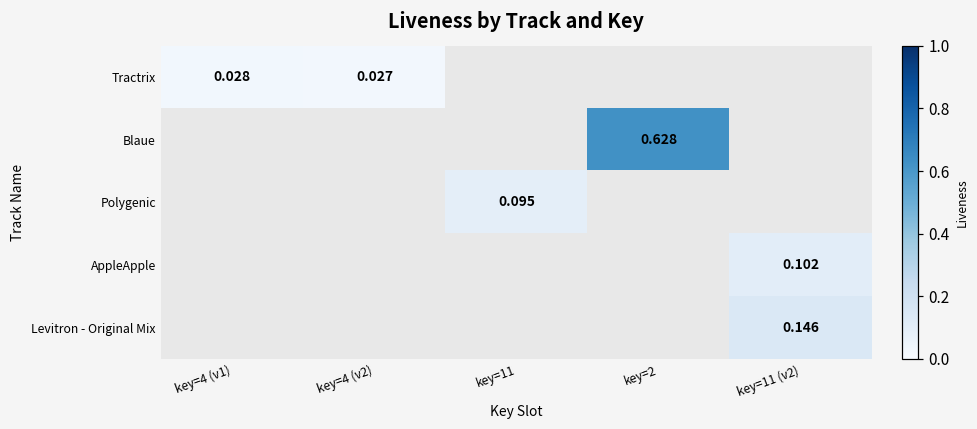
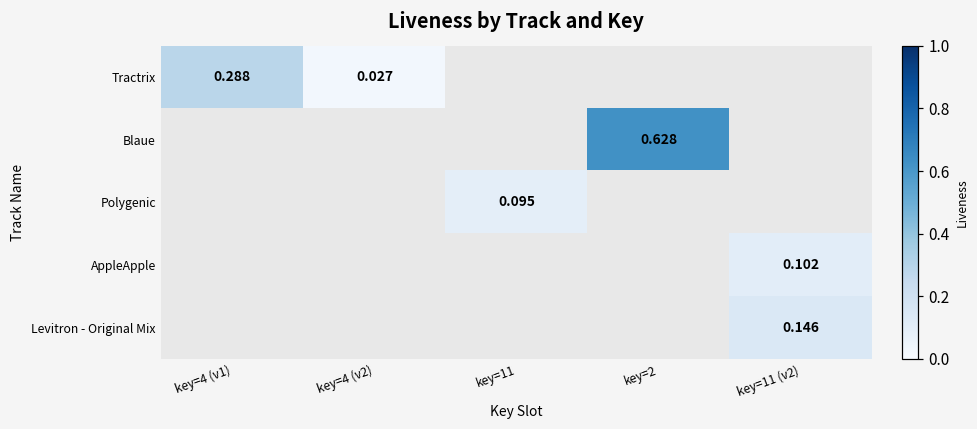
  {
    "Tractrix": {
-     "key=4 (v1)": 0.028,
+     "key=4 (v1)": 0.288,
      "key=4 (v2)": 0.027
    },
    "Blaue": {
      "key=2": 0.628
    },
    "Polygenic": {
      "key=11": 0.095
    },
    "AppleApple": {
      "key=11 (v2)": 0.102
    },
    "Levitron - Original Mix": {
      "key=11 (v2)": 0.146
    }
  }
